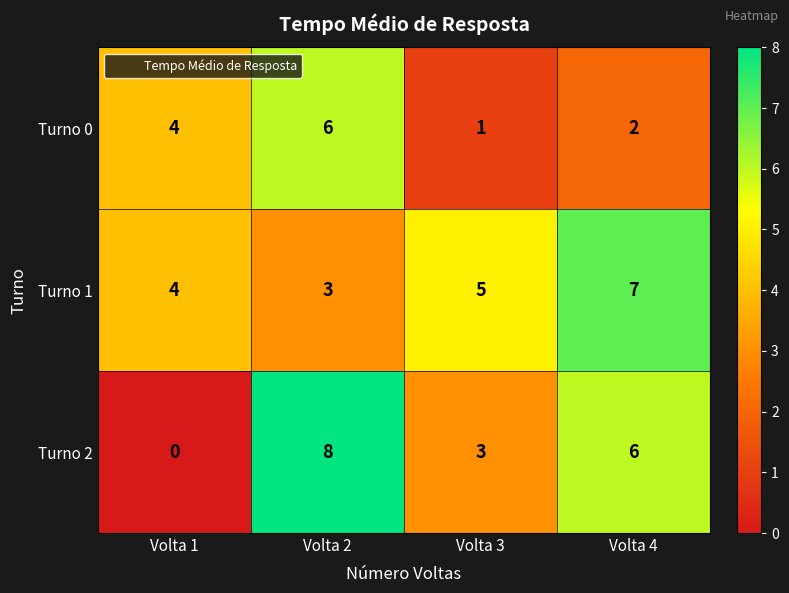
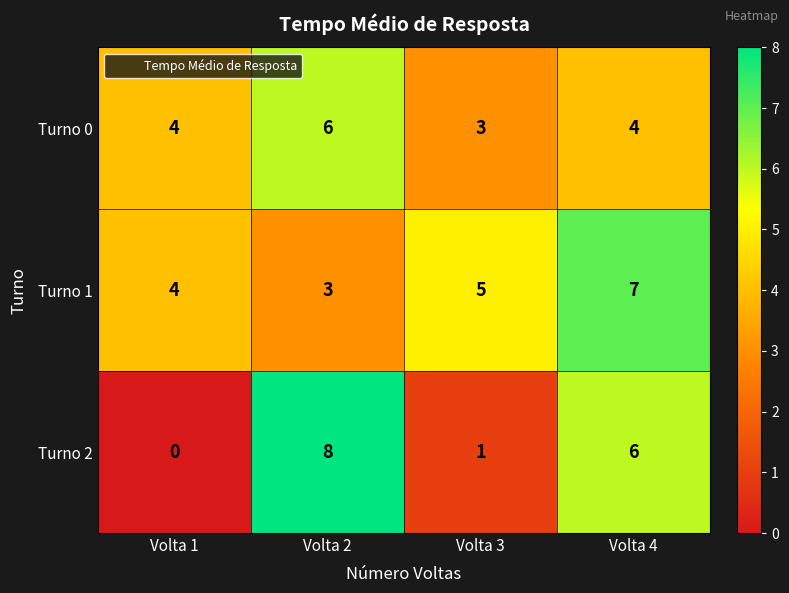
  {
    "Turno 0": {
      "Volta 1": 4,
      "Volta 2": 6,
-     "Volta 3": 1,
-     "Volta 4": 2
+     "Volta 3": 3,
+     "Volta 4": 4
    },
    "Turno 1": {
      "Volta 1": 4,
      "Volta 2": 3,
      "Volta 3": 5,
      "Volta 4": 7
    },
    "Turno 2": {
      "Volta 1": 0,
      "Volta 2": 8,
-     "Volta 3": 3,
+     "Volta 3": 1,
      "Volta 4": 6
    }
  }
